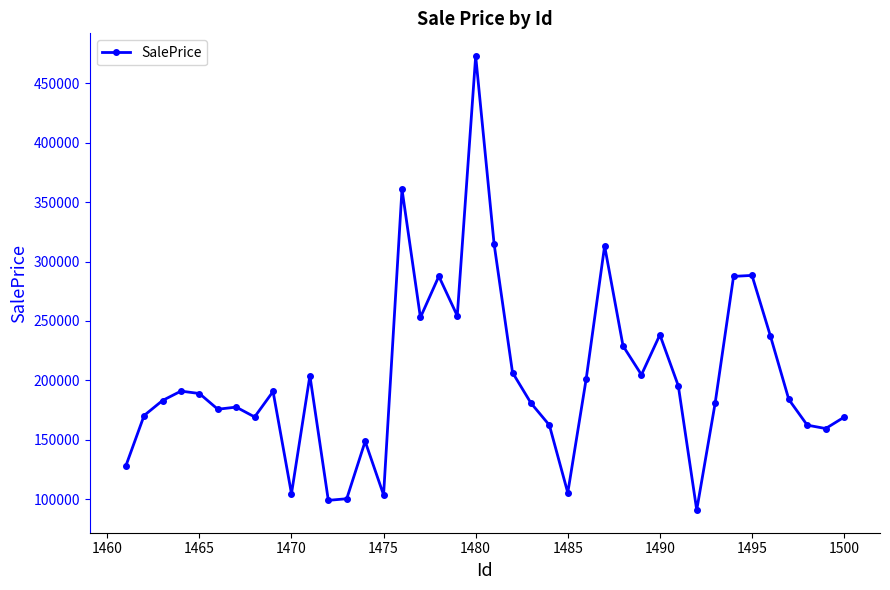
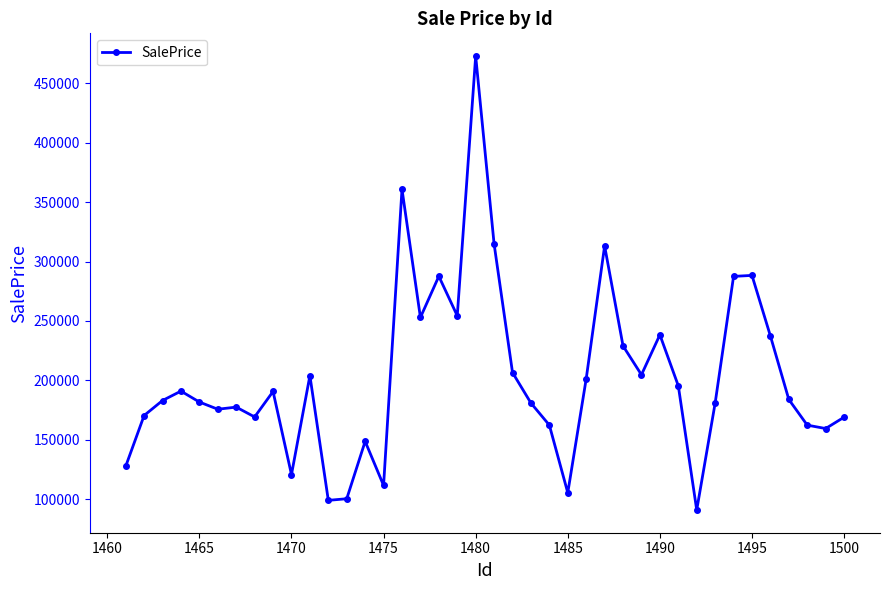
  {
-   "1465": 189000,
-   "1470": 105000,
-   "1475": 104000,
+   "1465": 182000,
+   "1470": 121000,
+   "1475": 112000,
    "1480": 473000,
    "1485": 105000,
    "1490": 238000,
    "1495": 288000,
    "1500": 169000
  }
